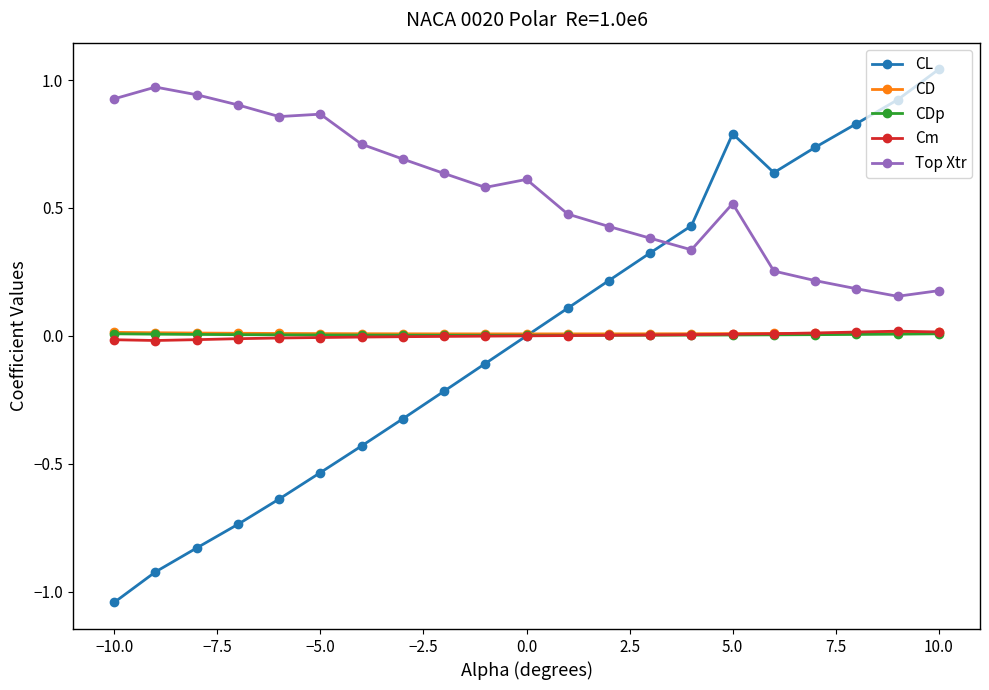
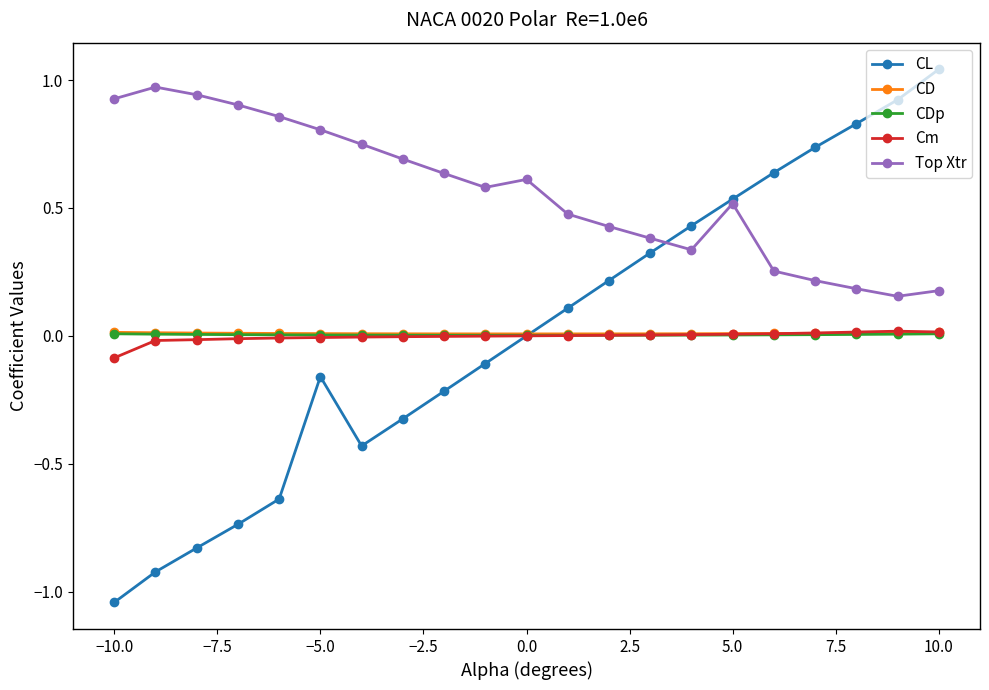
  {
    "CL": {
      "−10.0": -1.04,
-     "−5.0": -0.53,
-     "5.0": 0.79
+     "−5.0": -0.16,
+     "5.0": 0.53
    },
    "Cm": {
-     "−10.0": -0.02
+     "−10.0": -0.09
    },
    "Top Xtr": {
      "−10.0": 0.93,
-     "−5.0": 0.87,
+     "−5.0": 0.81,
      "0.0": 0.61,
      "5.0": 0.52,
      "10.0": 0.18
    }
  }
